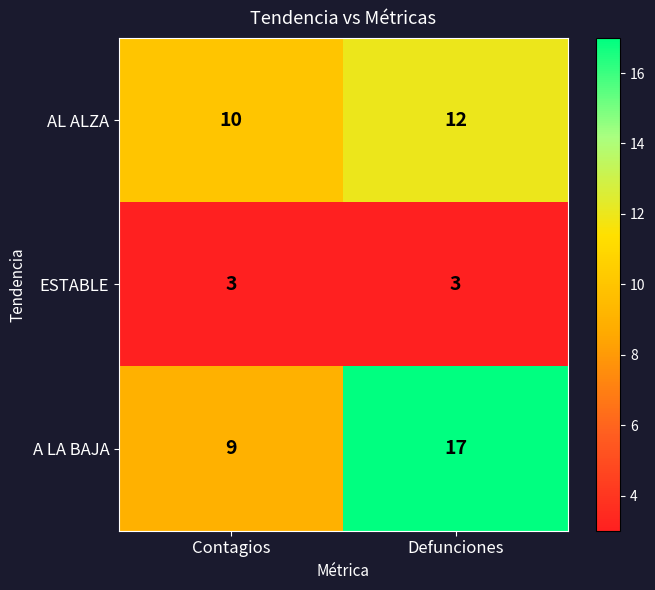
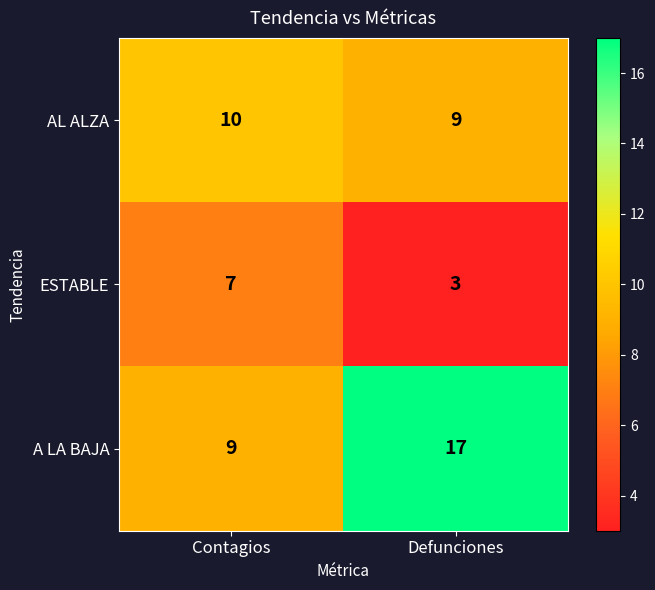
  {
    "AL ALZA": {
      "Contagios": 10,
-     "Defunciones": 12
+     "Defunciones": 9
    },
    "ESTABLE": {
-     "Contagios": 3,
+     "Contagios": 7,
      "Defunciones": 3
    },
    "A LA BAJA": {
      "Contagios": 9,
      "Defunciones": 17
    }
  }
